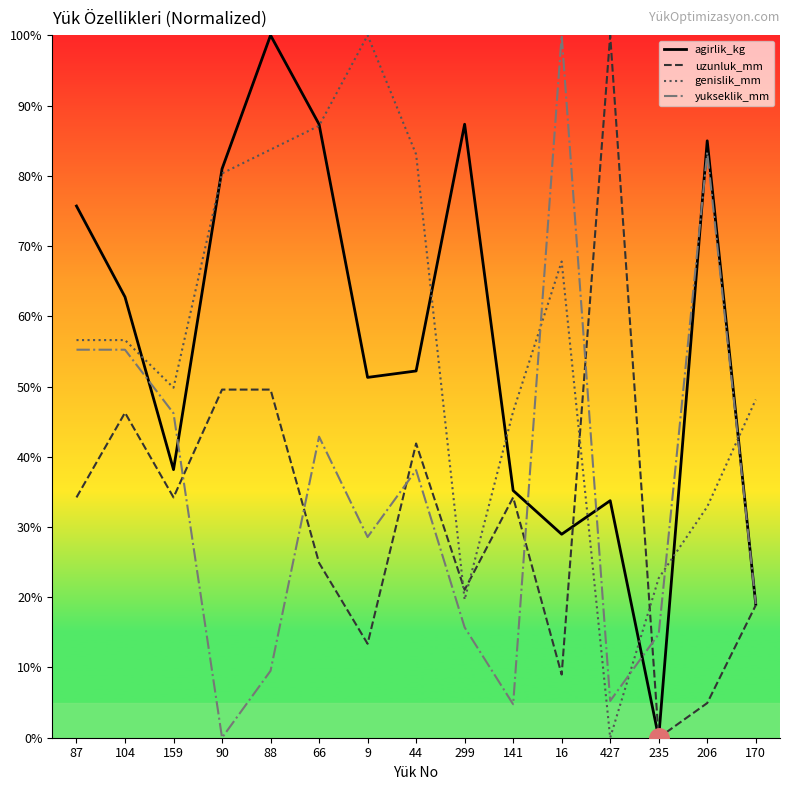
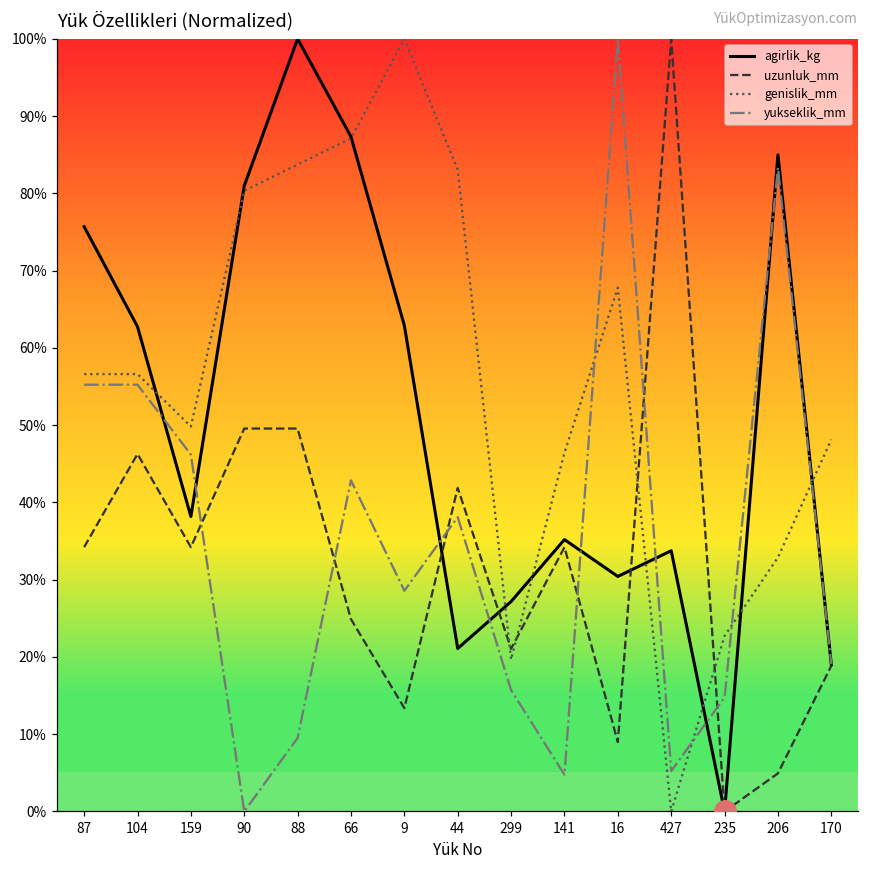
  {
    "agirlik_kg": {
      "87": "76%",
      "104": "63%",
      "159": "38%",
      "90": "81%",
      "88": "100%",
-     "9": "51%",
-     "44": "52%",
-     "299": "87%",
+     "9": "63%",
+     "44": "21%",
+     "299": "27%",
      "141": "35%",
-     "16": "29%",
+     "16": "30%",
      "427": "34%",
      "206": "85%"
    }
  }
